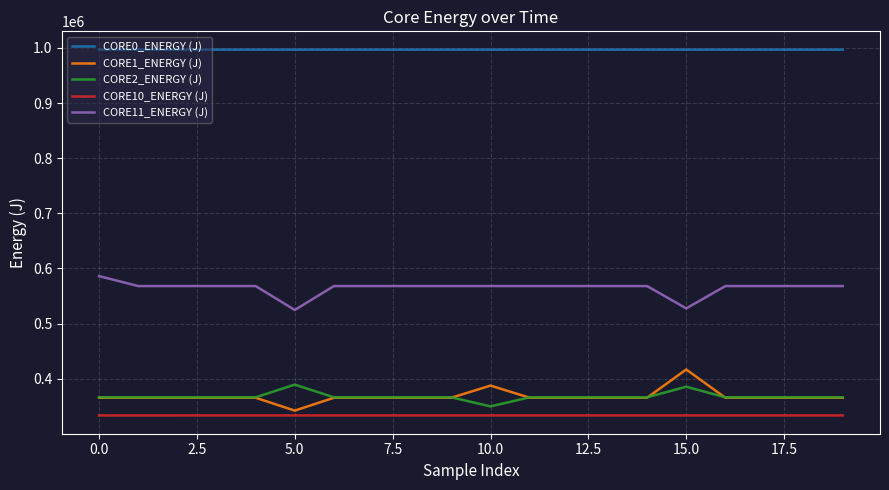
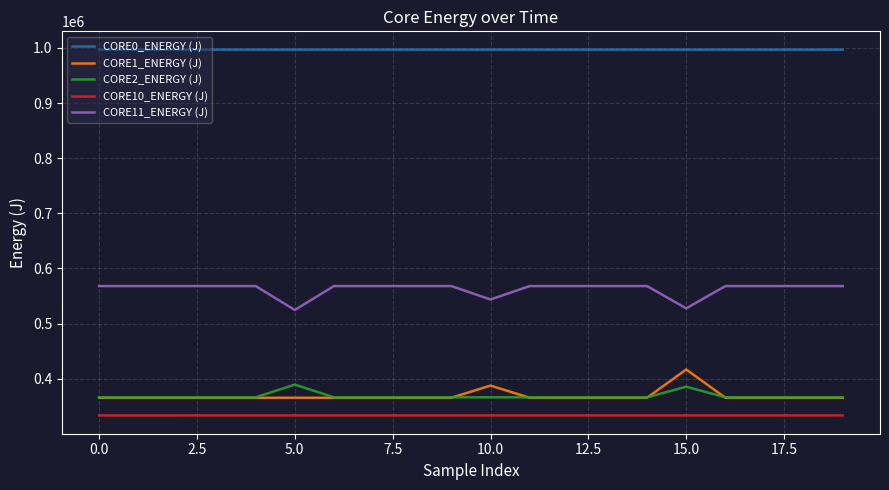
  {
    "CORE0_ENERGY (J)": {
      "5.0": 1000000,
      "10.0": 1000000,
      "15.0": 1000000
    },
    "CORE1_ENERGY (J)": {
-     "5.0": 340000,
+     "5.0": 370000,
      "10.0": 390000,
      "15.0": 420000
    },
    "CORE2_ENERGY (J)": {
      "5.0": 390000,
-     "10.0": 350000,
+     "10.0": 370000,
      "15.0": 390000
    },
    "CORE10_ENERGY (J)": {
      "0.0": 330000,
      "5.0": 330000,
      "10.0": 330000,
      "15.0": 330000
    },
    "CORE11_ENERGY (J)": {
-     "0.0": 590000,
+     "0.0": 570000,
      "5.0": 520000,
-     "10.0": 570000,
+     "10.0": 540000,
      "15.0": 530000
    }
  }
